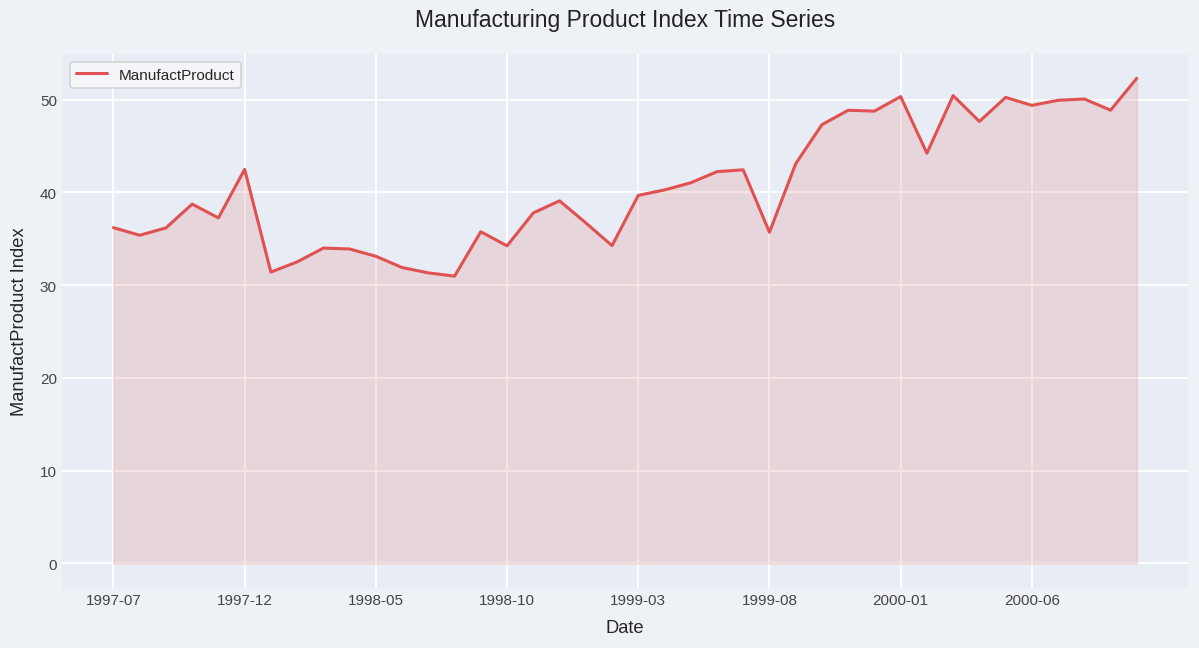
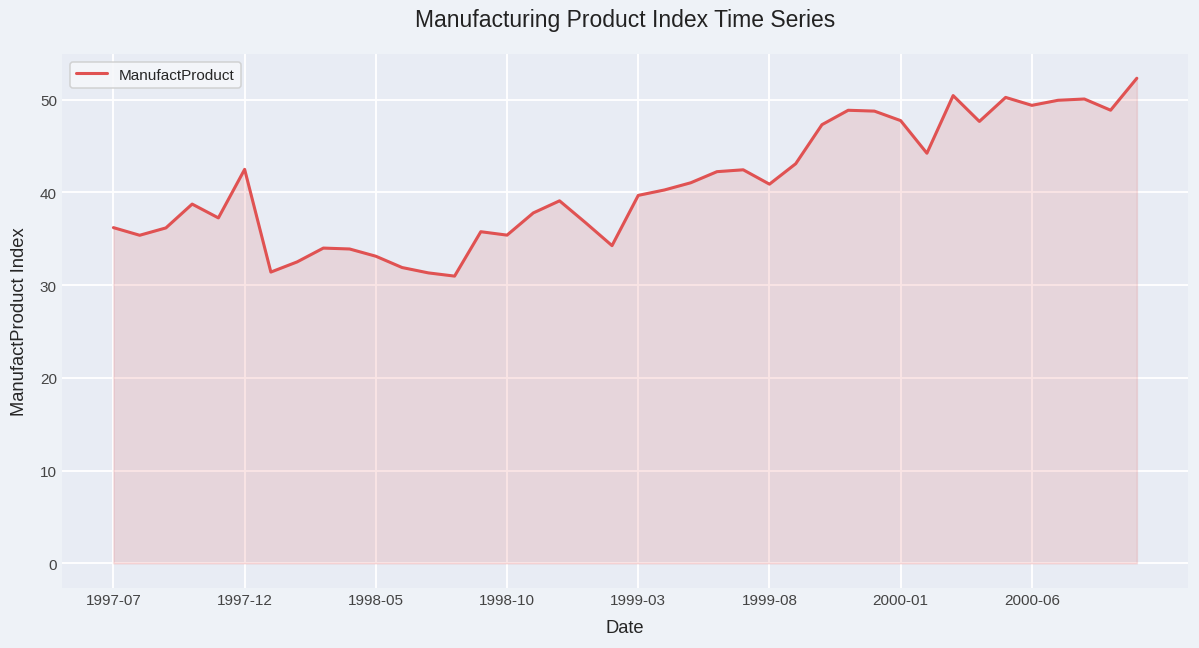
  {
    "1997-07": 36,
    "1997-12": 42,
    "1998-05": 33,
-   "1998-10": 34,
+   "1998-10": 35,
    "1999-03": 40,
-   "1999-08": 36,
-   "2000-01": 50,
+   "1999-08": 41,
+   "2000-01": 48,
    "2000-06": 49
  }
